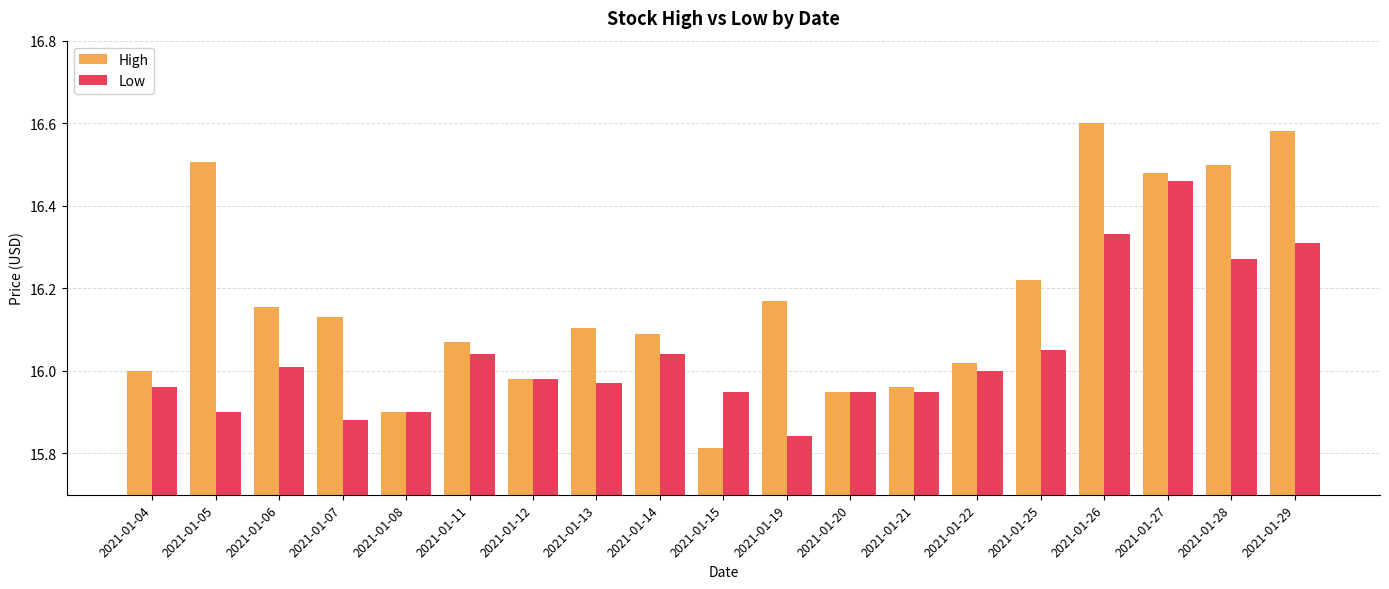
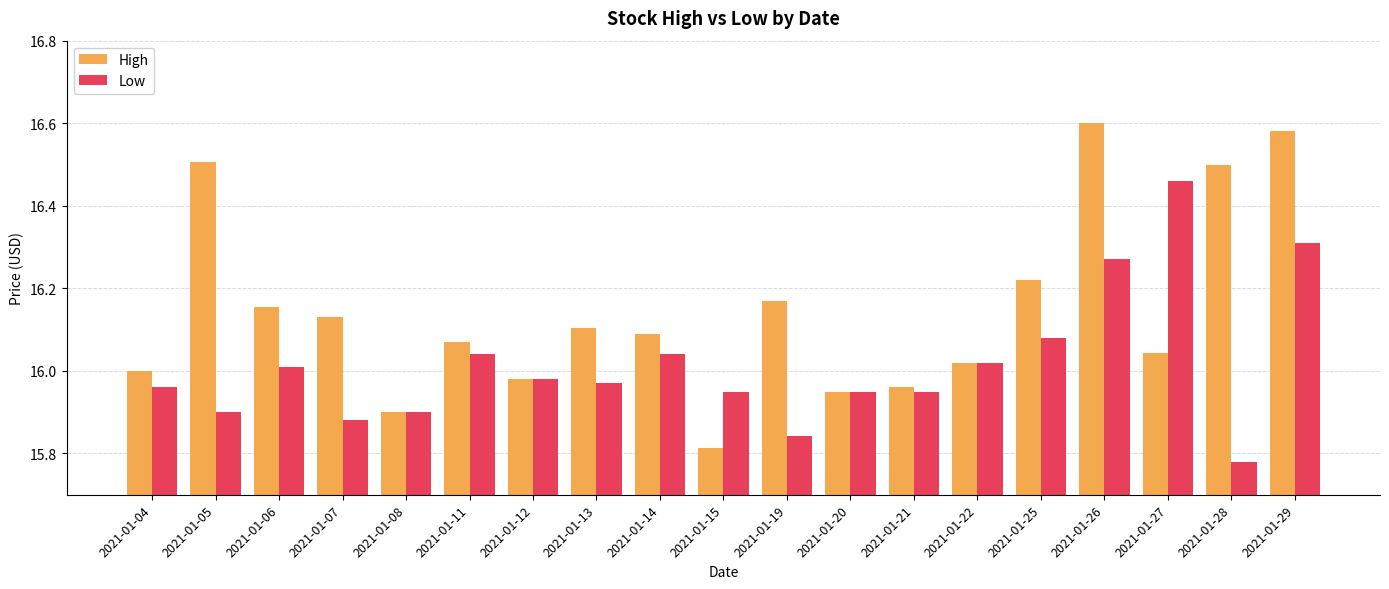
  {
    "High": {
      "2021-01-04": 16.00,
      "2021-01-05": 16.51,
      "2021-01-06": 16.16,
      "2021-01-07": 16.13,
      "2021-01-08": 15.90,
      "2021-01-11": 16.07,
      "2021-01-12": 15.98,
      "2021-01-13": 16.10,
      "2021-01-14": 16.09,
      "2021-01-15": 15.81,
      "2021-01-19": 16.17,
      "2021-01-20": 15.95,
      "2021-01-21": 15.96,
      "2021-01-22": 16.02,
      "2021-01-25": 16.22,
      "2021-01-26": 16.60,
-     "2021-01-27": 16.48,
+     "2021-01-27": 16.04,
      "2021-01-28": 16.50,
      "2021-01-29": 16.58
    },
    "Low": {
      "2021-01-04": 15.96,
      "2021-01-05": 15.90,
      "2021-01-06": 16.01,
      "2021-01-07": 15.88,
      "2021-01-08": 15.90,
      "2021-01-11": 16.04,
      "2021-01-12": 15.98,
      "2021-01-13": 15.97,
      "2021-01-14": 16.04,
      "2021-01-15": 15.95,
      "2021-01-19": 15.84,
      "2021-01-20": 15.95,
      "2021-01-21": 15.95,
-     "2021-01-22": 16.00,
-     "2021-01-25": 16.05,
-     "2021-01-26": 16.33,
+     "2021-01-22": 16.02,
+     "2021-01-25": 16.08,
+     "2021-01-26": 16.27,
      "2021-01-27": 16.46,
-     "2021-01-28": 16.27,
+     "2021-01-28": 15.78,
      "2021-01-29": 16.31
    }
  }
